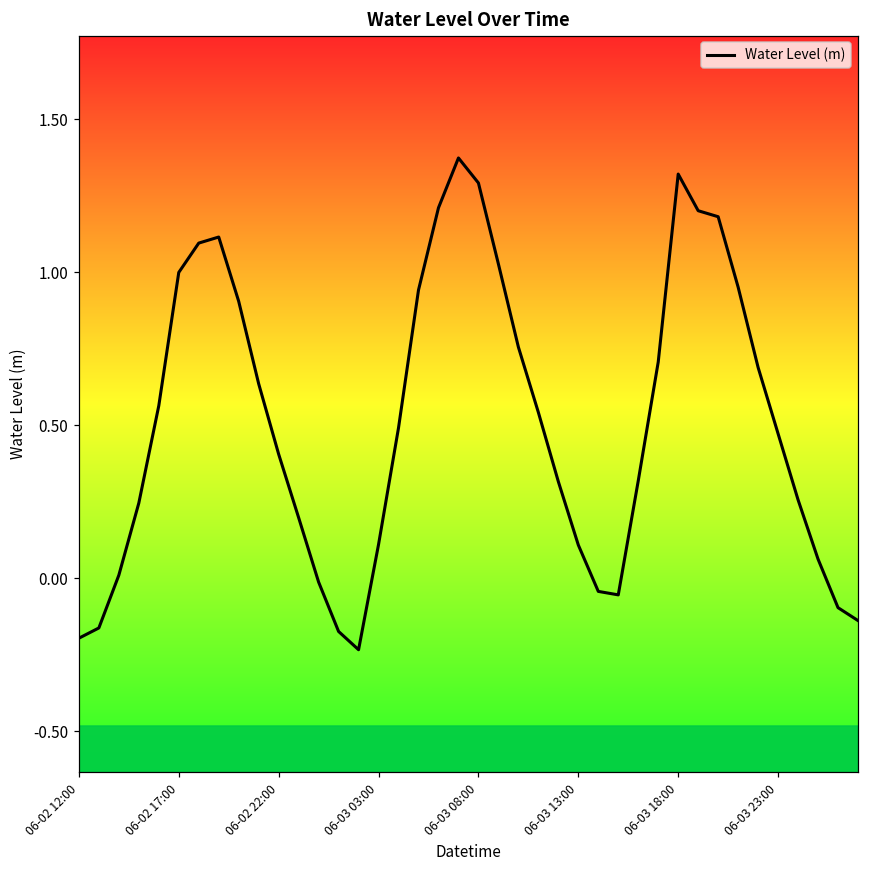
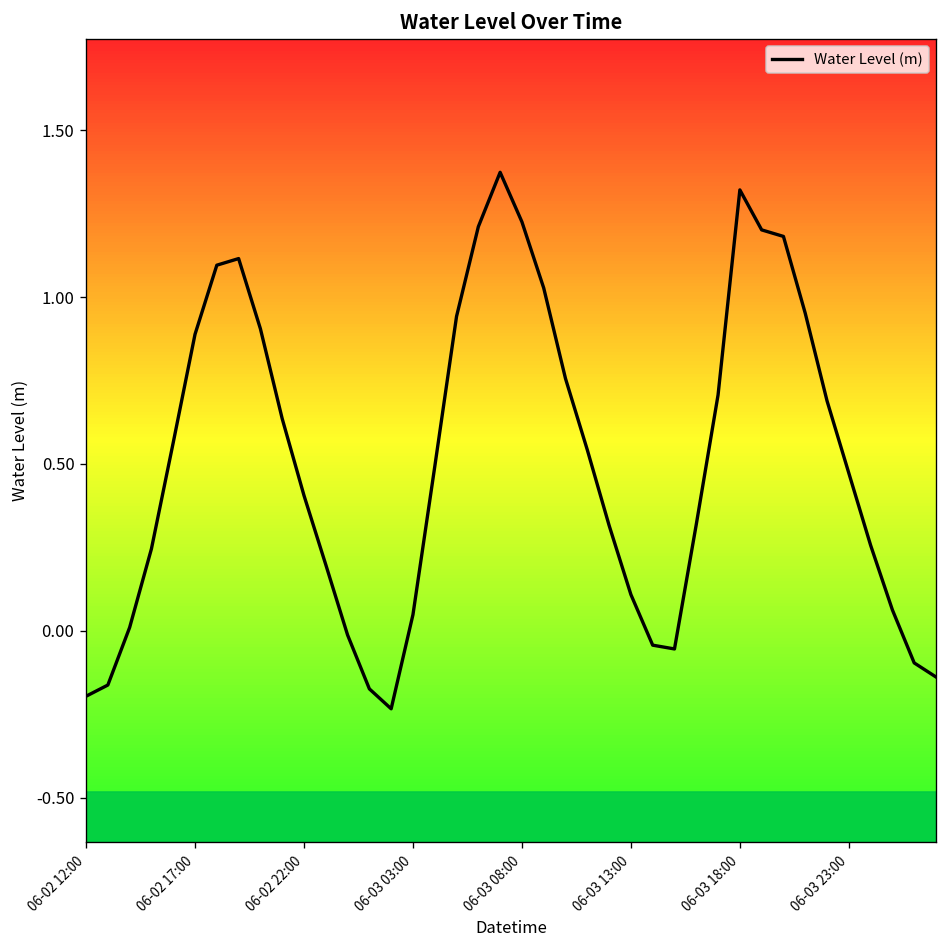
  {
    "06-02 12:00": -0.20,
-   "06-02 17:00": 1.00,
+   "06-02 17:00": 0.89,
    "06-02 22:00": 0.41,
-   "06-03 03:00": 0.11,
-   "06-03 08:00": 1.29,
+   "06-03 03:00": 0.05,
+   "06-03 08:00": 1.23,
    "06-03 13:00": 0.11,
    "06-03 18:00": 1.32,
    "06-03 23:00": 0.47
  }
